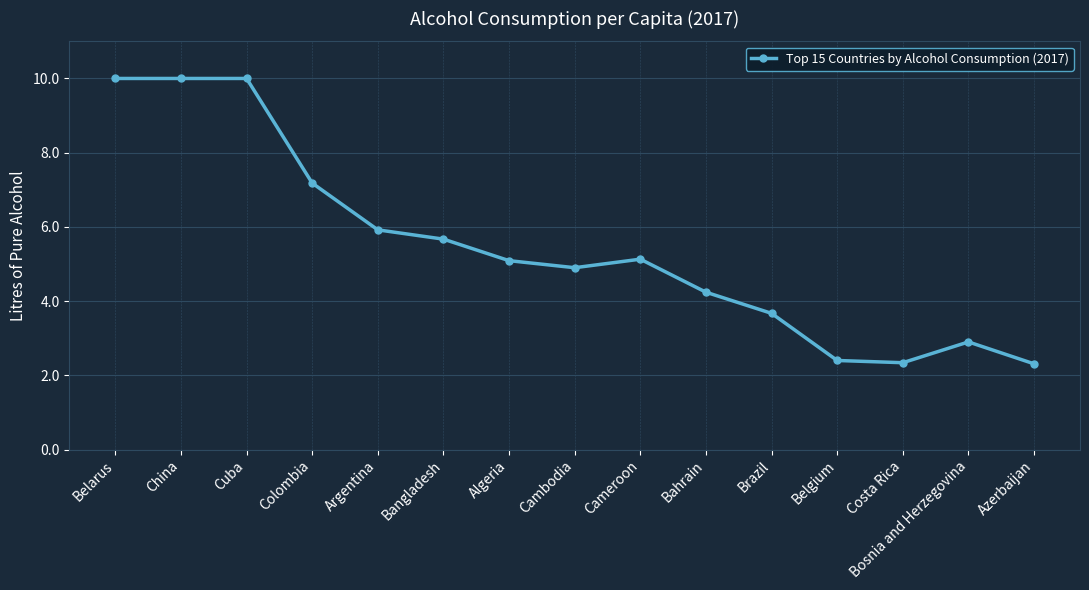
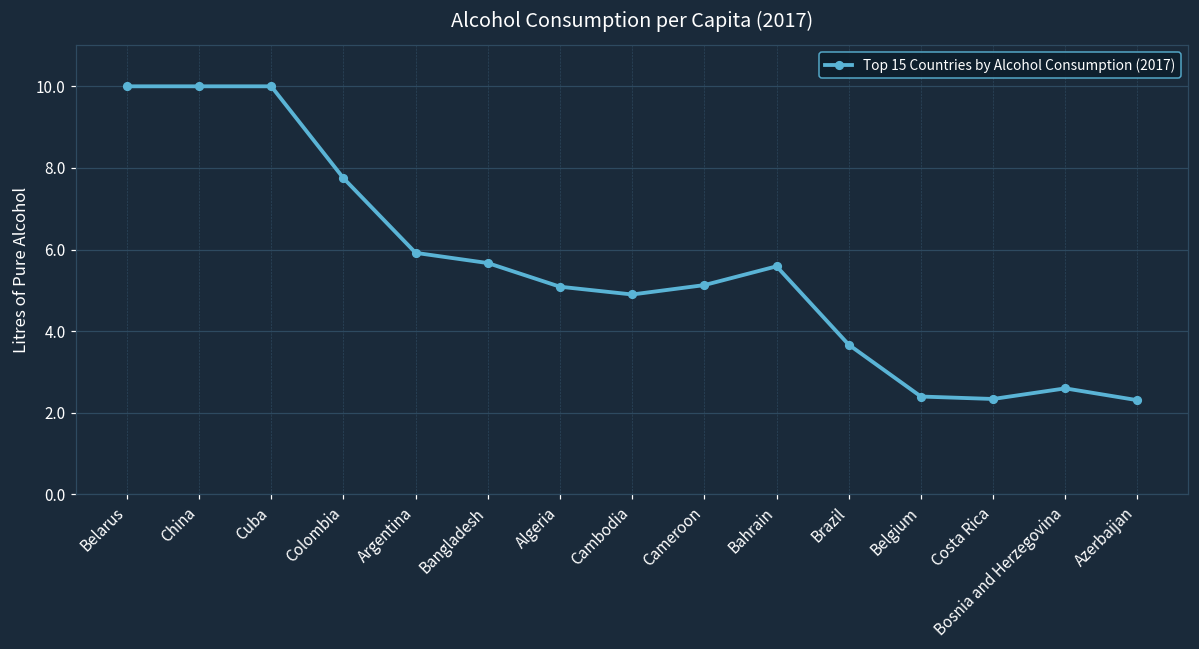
  {
    "Belarus": 10.0,
    "China": 10.0,
    "Cuba": 10.0,
-   "Colombia": 7.2,
+   "Colombia": 7.8,
    "Argentina": 5.9,
    "Bangladesh": 5.7,
    "Algeria": 5.1,
    "Cambodia": 4.9,
    "Cameroon": 5.1,
-   "Bahrain": 4.2,
+   "Bahrain": 5.6,
    "Brazil": 3.7,
    "Belgium": 2.4,
    "Costa Rica": 2.3,
-   "Bosnia and Herzegovina": 2.9,
+   "Bosnia and Herzegovina": 2.6,
    "Azerbaijan": 2.3
  }
